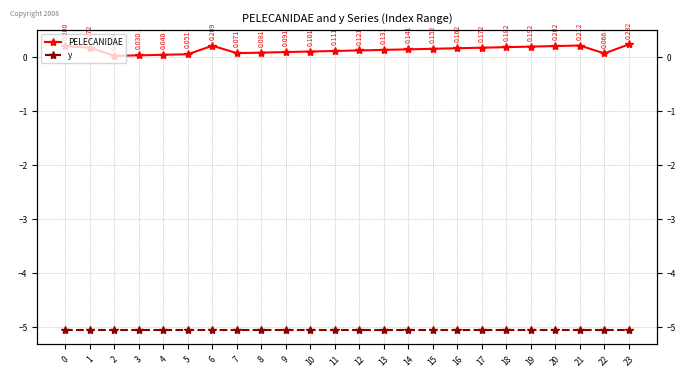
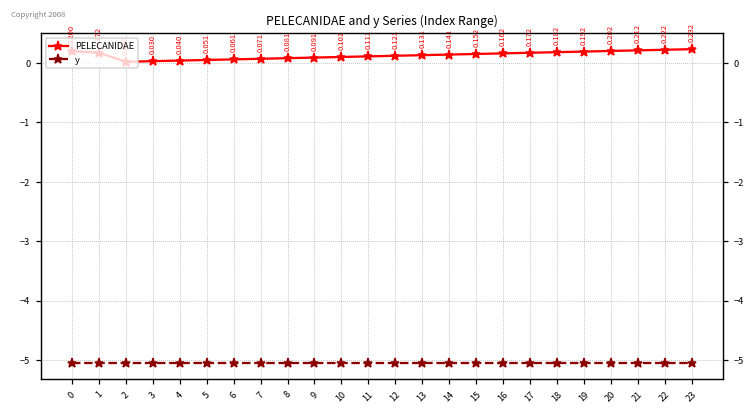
  {
    "PELECANIDAE": {
      "3": 0.030,
      "4": 0.040,
      "5": 0.051,
-     "6": 0.209,
+     "6": 0.061,
      "7": 0.071,
      "8": 0.081,
      "9": 0.091,
      "10": 0.101,
      "11": 0.111,
      "12": 0.121,
      "13": 0.131,
      "14": 0.141,
      "15": 0.152,
      "16": 0.162,
      "17": 0.172,
      "18": 0.182,
      "19": 0.192,
      "20": 0.202,
      "21": 0.212,
-     "22": 0.066,
+     "22": 0.222,
      "23": 0.232
    },
    "y": {
      "0": -5.1,
      "1": -5.1,
      "2": -5.1,
      "3": -5.1,
      "4": -5.1,
      "5": -5.1,
      "6": -5.1,
      "7": -5.1,
      "8": -5.1,
      "9": -5.1,
      "10": -5.1,
      "11": -5.1,
      "12": -5.1,
      "13": -5.1,
      "14": -5.1,
      "15": -5.1,
      "16": -5.1,
      "17": -5.1,
      "18": -5.1,
      "19": -5.1,
      "20": -5.1,
      "21": -5.1,
      "22": -5.1,
      "23": -5.1
    }
  }
